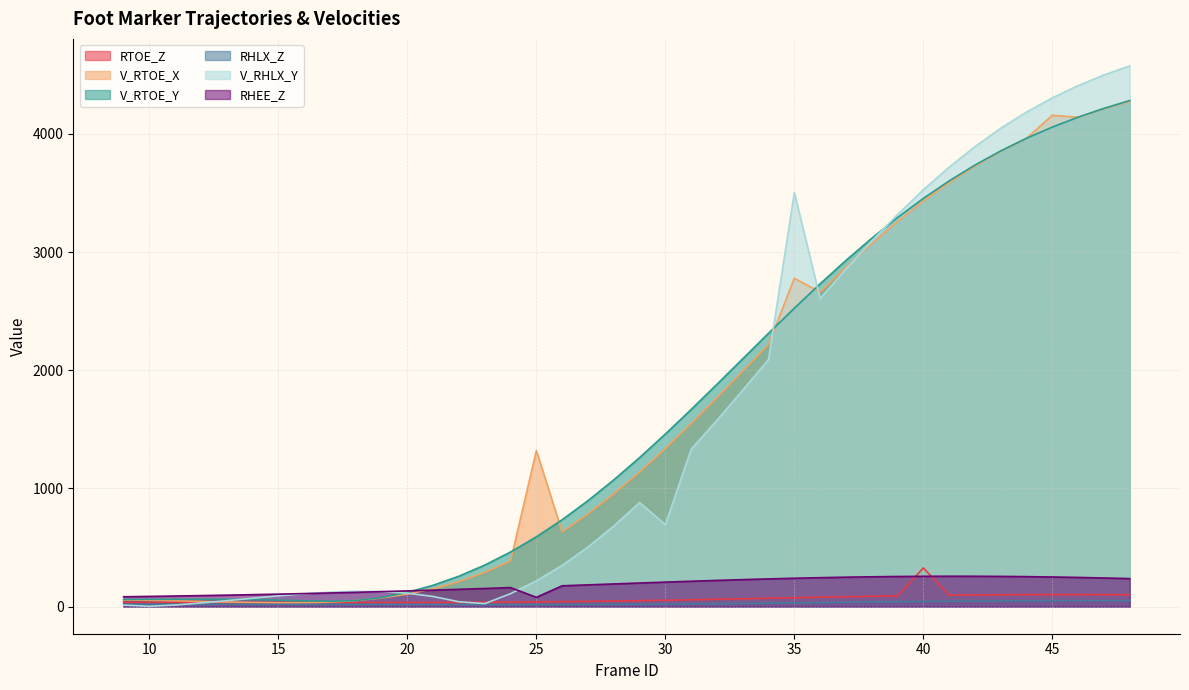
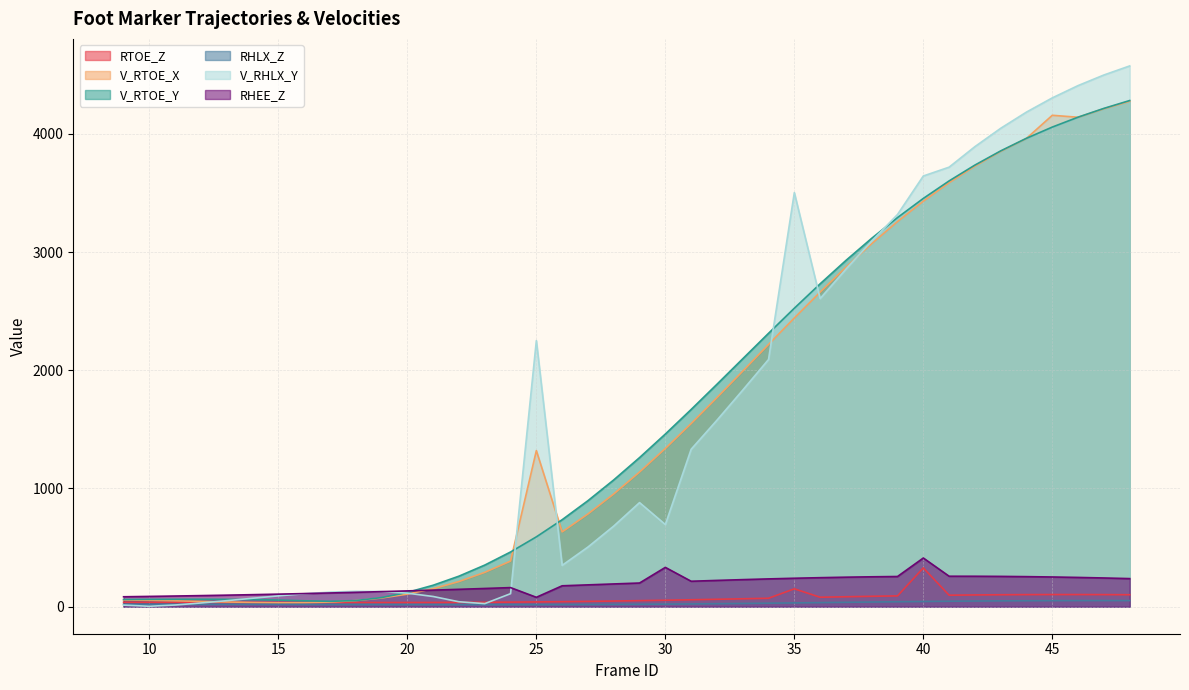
  {
    "RTOE_Z": {
      "25": 40,
      "30": 50,
-     "35": 80,
+     "35": 150,
      "40": 330,
      "45": 100
    },
    "V_RTOE_X": {
      "25": 1320,
      "30": 1340,
-     "35": 2780,
+     "35": 2440,
      "40": 3430,
      "45": 4160
    },
    "V_RHLX_Y": {
-     "25": 220,
+     "25": 2250,
      "30": 690,
      "35": 3500,
-     "40": 3530,
+     "40": 3640,
      "45": 4300
    },
    "RHEE_Z": {
      "10": 90,
      "25": 80,
-     "30": 210,
+     "30": 330,
      "35": 240,
-     "40": 260,
+     "40": 410,
      "45": 250
    }
  }
